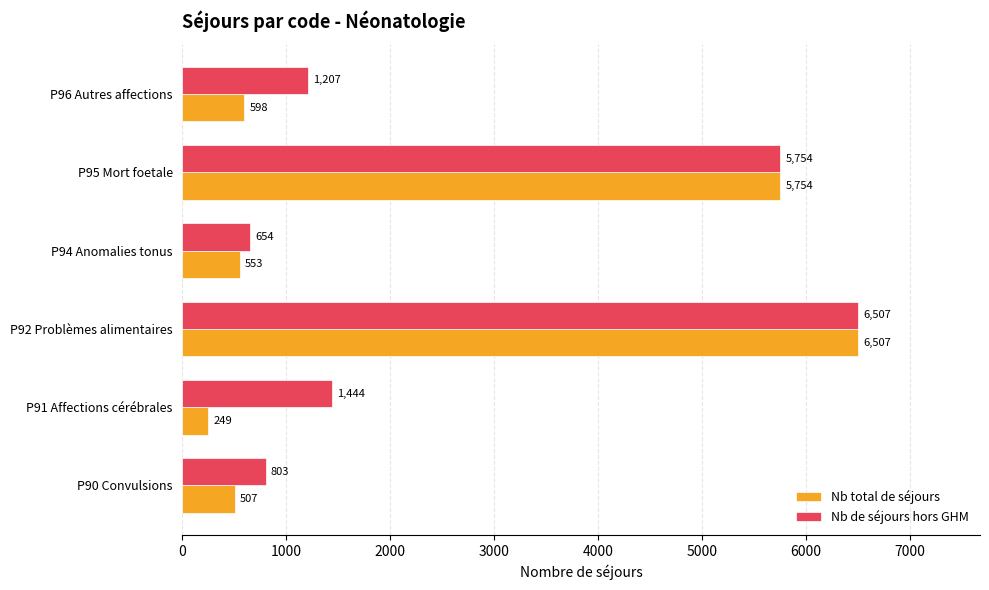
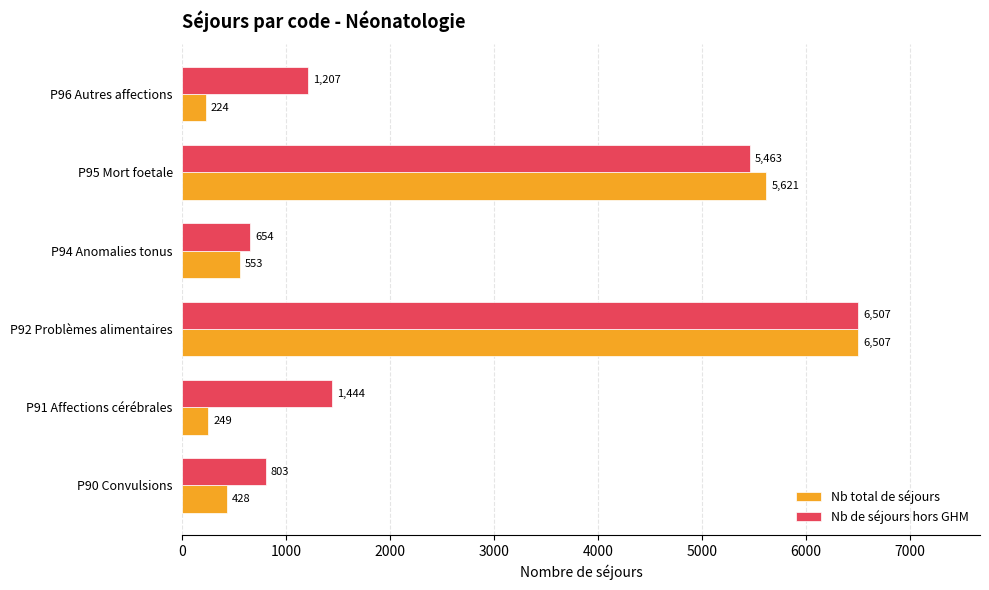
  {
    "Nb total de séjours": {
-     "P96 Autres affections": "598",
-     "P95 Mort foetale": "5,754",
+     "P96 Autres affections": "224",
+     "P95 Mort foetale": "5,621",
      "P94 Anomalies tonus": "553",
      "P92 Problèmes alimentaires": "6,507",
      "P91 Affections cérébrales": "249",
-     "P90 Convulsions": "507"
+     "P90 Convulsions": "428"
    },
    "Nb de séjours hors GHM": {
      "P96 Autres affections": "1,207",
-     "P95 Mort foetale": "5,754",
+     "P95 Mort foetale": "5,463",
      "P94 Anomalies tonus": "654",
      "P92 Problèmes alimentaires": "6,507",
      "P91 Affections cérébrales": "1,444",
      "P90 Convulsions": "803"
    }
  }
